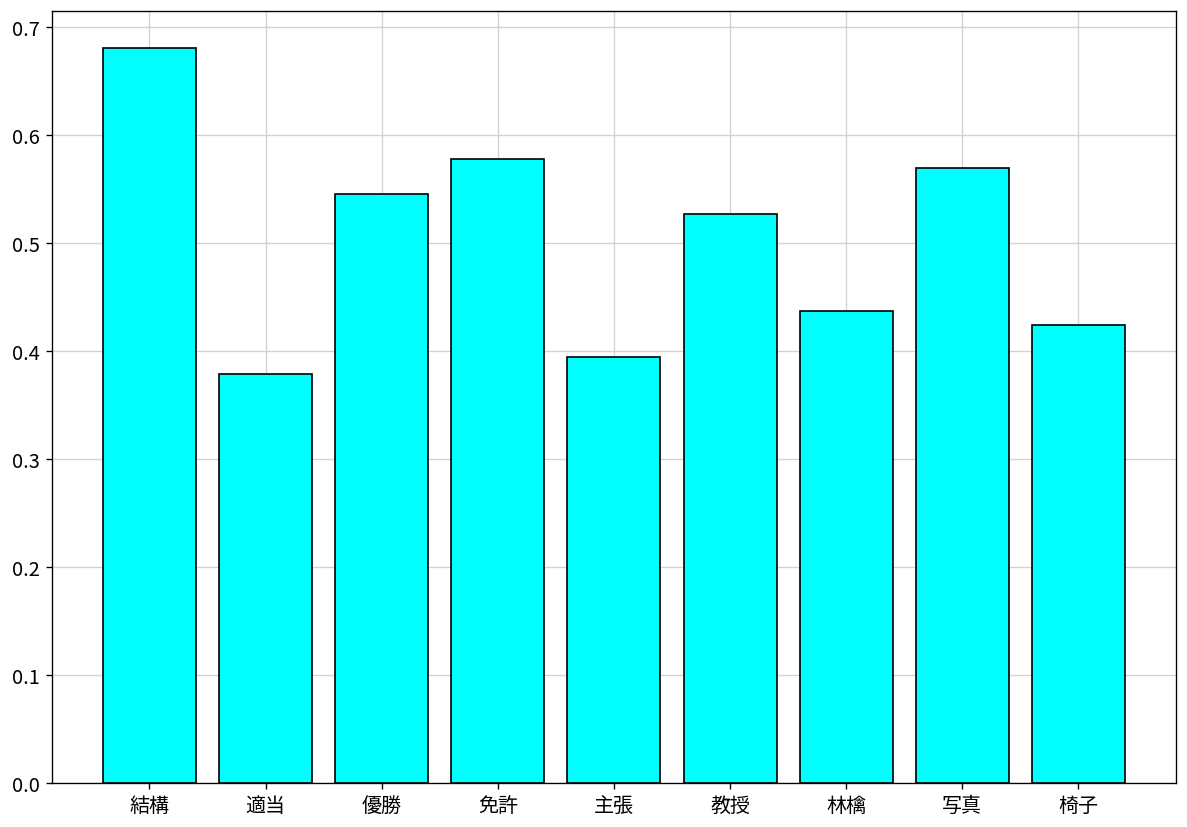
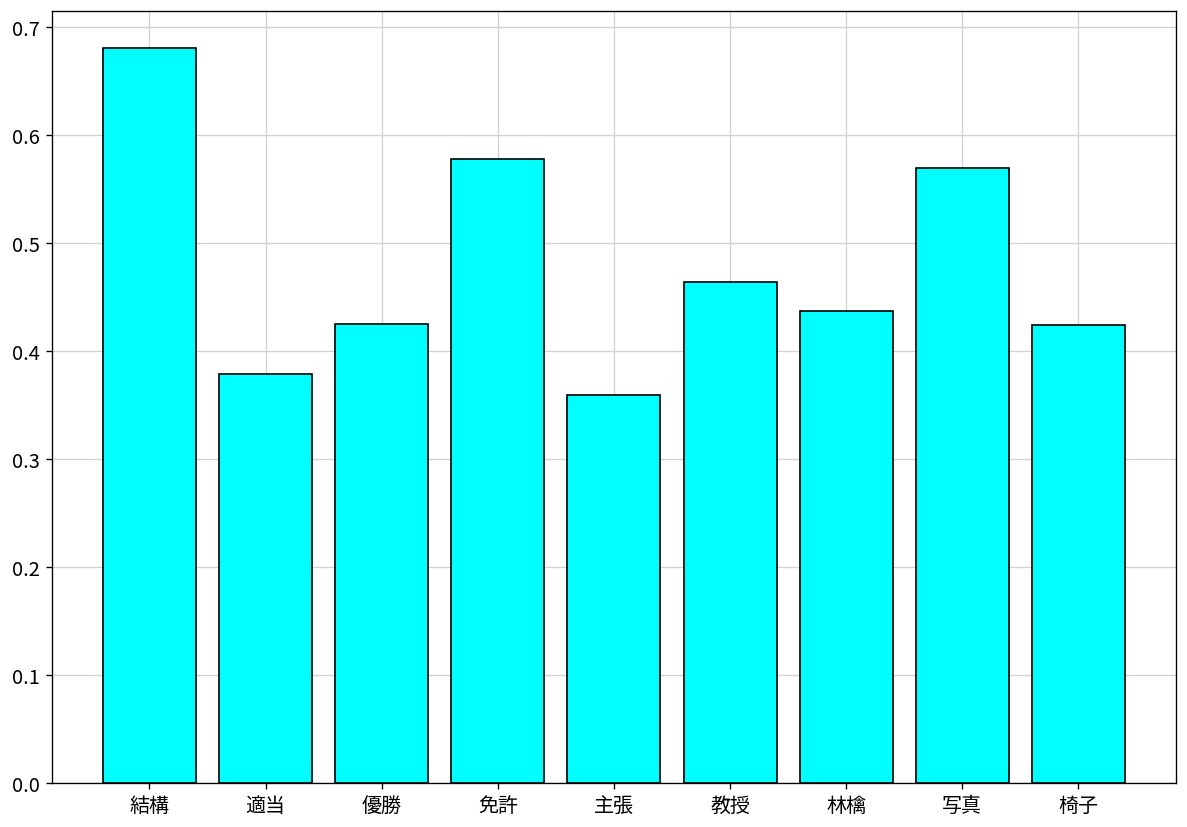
  {
    "結構": 0.68,
    "適当": 0.38,
-   "優勝": 0.55,
+   "優勝": 0.43,
    "免許": 0.58,
-   "主張": 0.39,
-   "教授": 0.53,
+   "主張": 0.36,
+   "教授": 0.46,
    "林檎": 0.44,
    "写真": 0.57,
    "椅子": 0.42
  }
